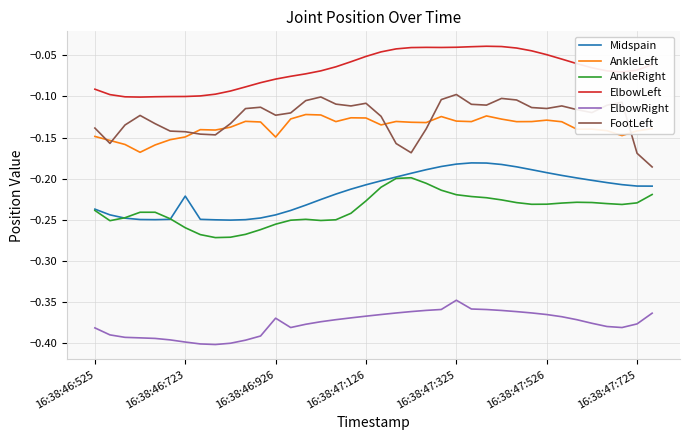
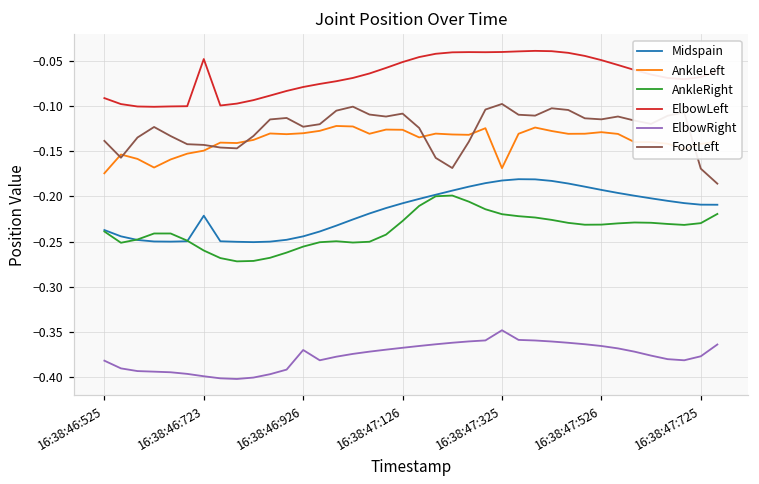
  {
    "Midspain": {
      "16:38:46:723": -0.22,
      "16:38:46:926": -0.24,
      "16:38:47:126": -0.21,
      "16:38:47:325": -0.18,
      "16:38:47:526": -0.19,
      "16:38:47:725": -0.21
    },
    "AnkleLeft": {
-     "16:38:46:525": -0.15,
+     "16:38:46:525": -0.17,
      "16:38:46:723": -0.15,
-     "16:38:46:926": -0.15,
+     "16:38:46:926": -0.13,
      "16:38:47:126": -0.13,
-     "16:38:47:325": -0.13,
+     "16:38:47:325": -0.17,
      "16:38:47:526": -0.13
    },
    "AnkleRight": {
      "16:38:46:723": -0.26,
      "16:38:46:926": -0.26,
      "16:38:47:126": -0.23,
      "16:38:47:325": -0.22,
      "16:38:47:526": -0.23,
      "16:38:47:725": -0.23
    },
    "ElbowLeft": {
      "16:38:46:525": -0.09,
-     "16:38:46:723": -0.10,
+     "16:38:46:723": -0.05,
      "16:38:46:926": -0.08,
      "16:38:47:126": -0.05,
      "16:38:47:325": -0.04,
      "16:38:47:526": -0.05
    },
    "ElbowRight": {
      "16:38:46:525": -0.38,
      "16:38:46:723": -0.40,
      "16:38:46:926": -0.37,
      "16:38:47:126": -0.37,
      "16:38:47:325": -0.35,
      "16:38:47:526": -0.37,
      "16:38:47:725": -0.38
    },
    "FootLeft": {
      "16:38:46:525": -0.14,
      "16:38:46:723": -0.14,
      "16:38:46:926": -0.12,
      "16:38:47:126": -0.11,
      "16:38:47:325": -0.10,
      "16:38:47:526": -0.11,
      "16:38:47:725": -0.17
    }
  }
